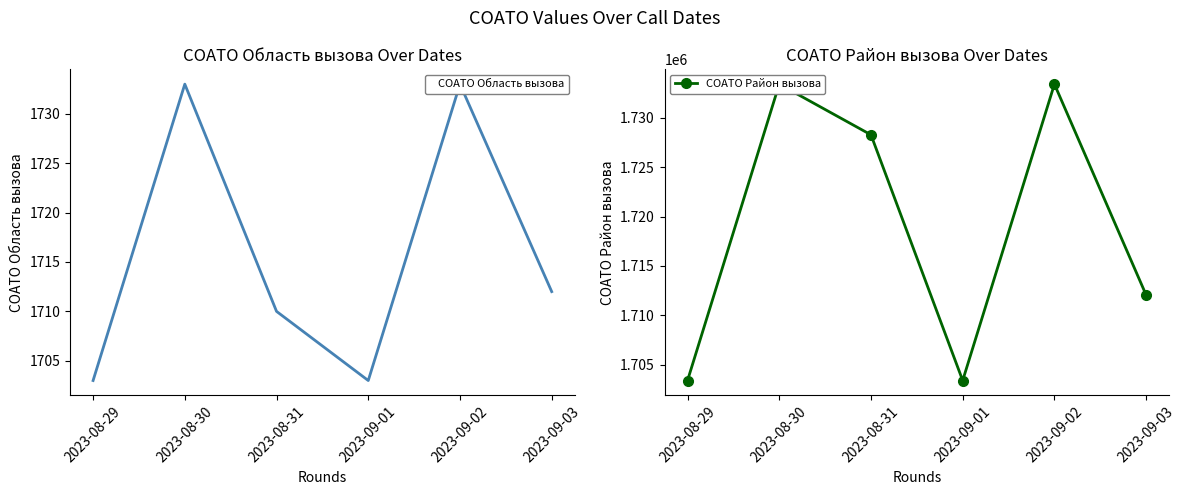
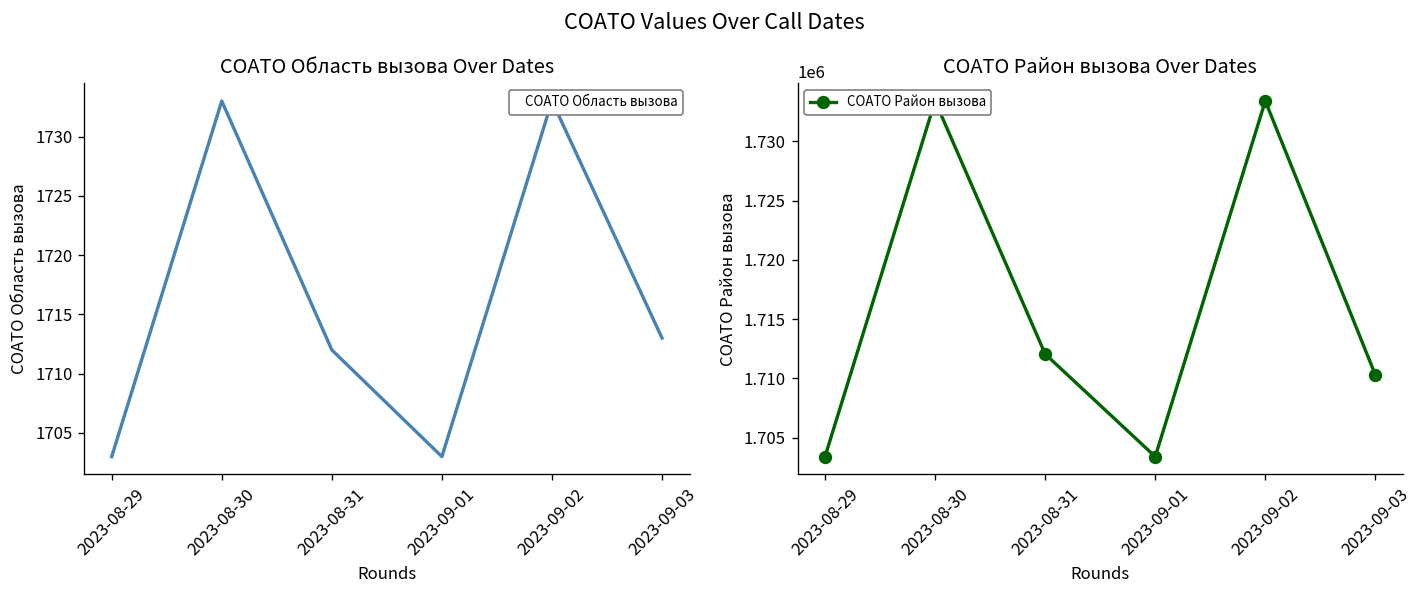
  {
    "COATO Область вызова Over Dates": {
      "2023-08-29": 1703,
      "2023-08-30": 1733,
-     "2023-08-31": 1710,
+     "2023-08-31": 1712,
      "2023-09-01": 1703,
-     "2023-09-03": 1712
+     "2023-09-03": 1713
    },
    "COATO Район вызова Over Dates": {
      "2023-08-29": 1703000,
-     "2023-08-31": 1728000,
+     "2023-08-31": 1712000,
      "2023-09-01": 1703000,
      "2023-09-02": 1733000,
-     "2023-09-03": 1712000
+     "2023-09-03": 1710000
    }
  }
